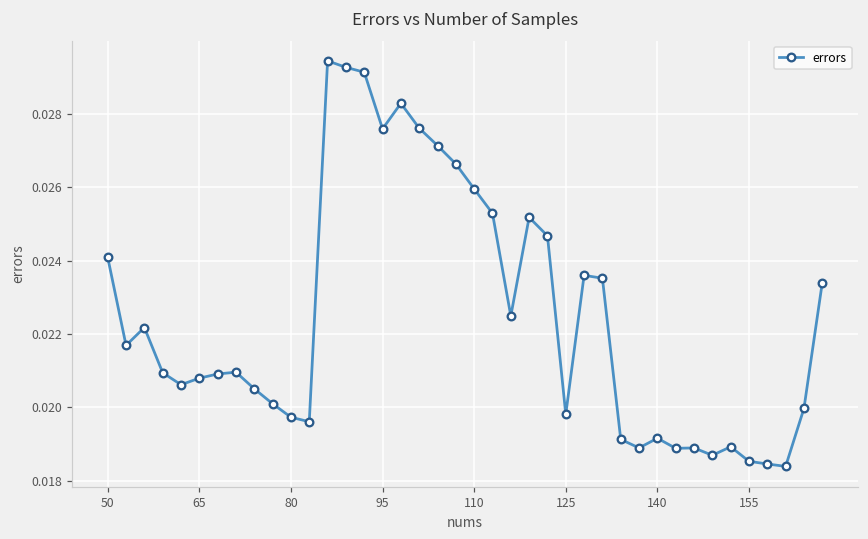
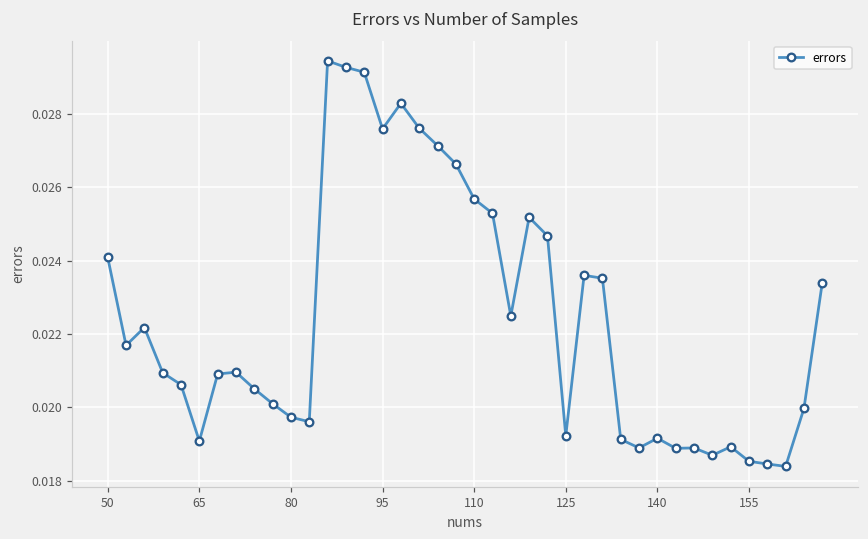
  {
    "50": 0.0241,
-   "65": 0.0208,
+   "65": 0.0191,
    "80": 0.0197,
    "95": 0.0276,
-   "110": 0.0260,
-   "125": 0.0198,
+   "110": 0.0257,
+   "125": 0.0192,
    "140": 0.0192,
    "155": 0.0185
  }
